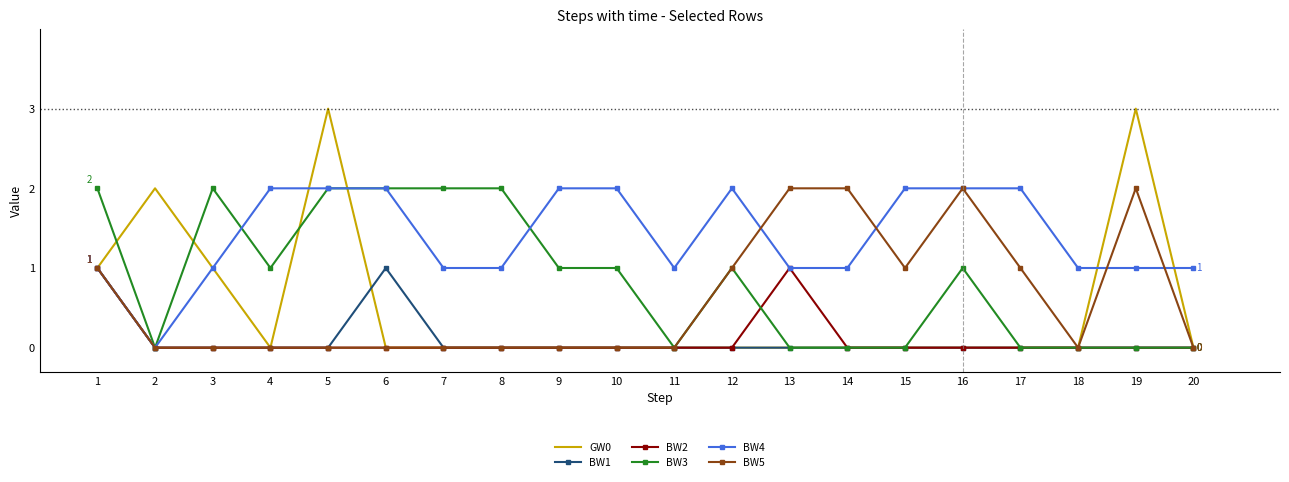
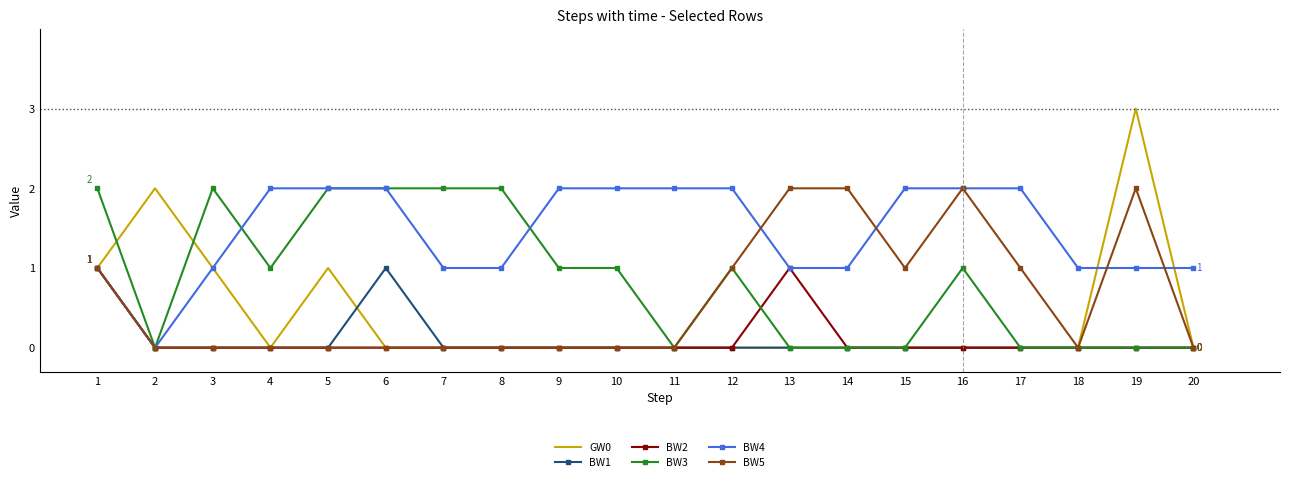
  {
    "GW0": {
      "2": 2,
-     "5": 3,
+     "5": 1,
      "19": 3
    },
    "BW1": {
      "6": 1
    },
    "BW3": {
      "1": 2
    },
    "BW4": {
      "4": 2,
      "7": 1,
      "8": 1,
      "9": 2,
      "10": 2,
-     "11": 1,
+     "11": 2,
      "12": 2,
      "14": 1,
      "15": 2,
      "17": 2,
      "18": 1,
      "19": 1
    },
    "BW5": {
      "13": 2,
      "14": 2,
      "15": 1,
      "17": 1,
      "19": 2
    }
  }
